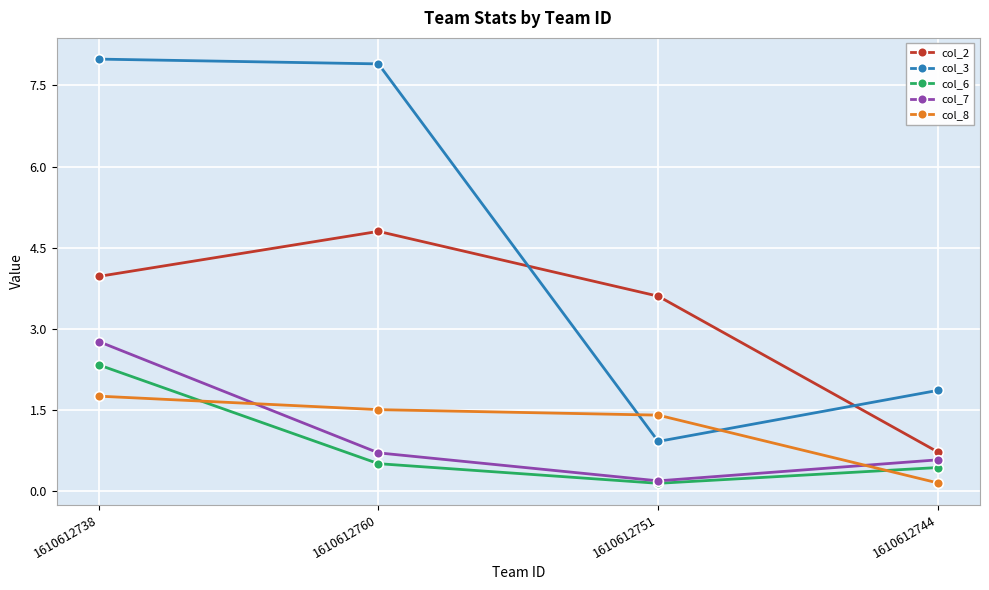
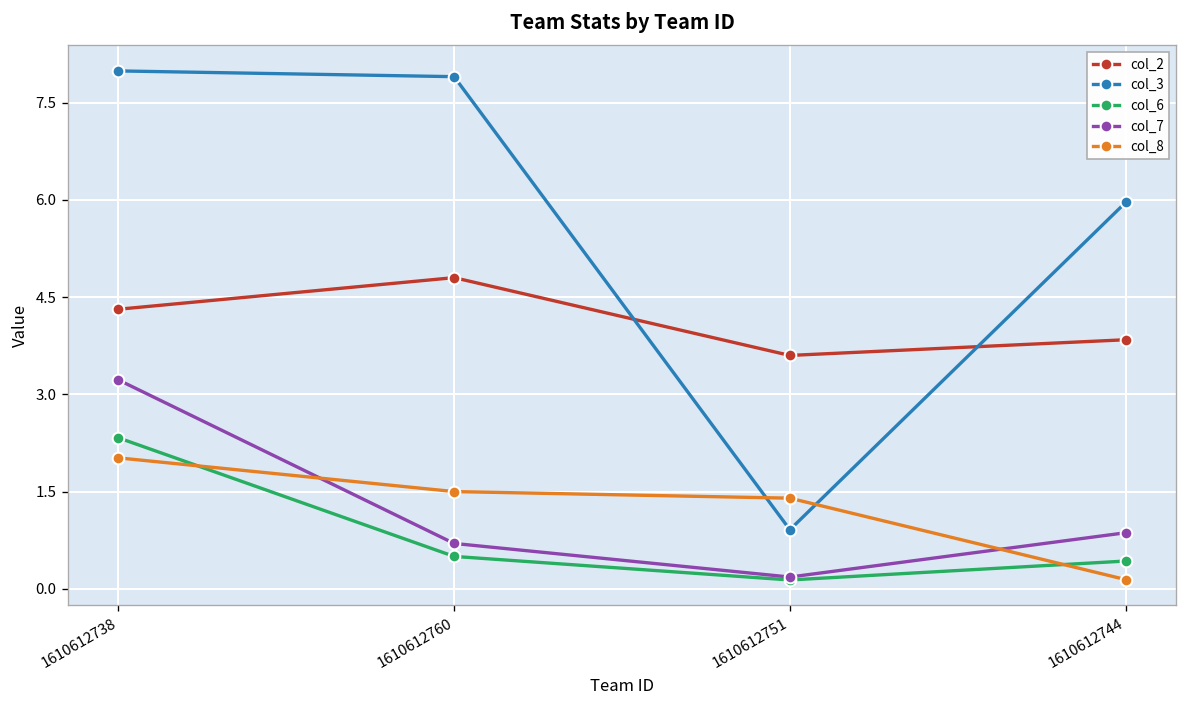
  {
    "col_2": {
-     "1610612738": 4.0,
+     "1610612738": 4.3,
      "1610612760": 4.8,
      "1610612751": 3.6,
-     "1610612744": 0.7
+     "1610612744": 3.8
    },
    "col_3": {
      "1610612738": 8.0,
      "1610612760": 7.9,
      "1610612751": 0.9,
-     "1610612744": 1.9
+     "1610612744": 6.0
    },
    "col_6": {
      "1610612738": 2.3,
      "1610612760": 0.5,
      "1610612744": 0.4
    },
    "col_7": {
-     "1610612738": 2.8,
+     "1610612738": 3.2,
      "1610612760": 0.7,
-     "1610612744": 0.6
+     "1610612744": 0.9
    },
    "col_8": {
-     "1610612738": 1.8,
+     "1610612738": 2.0,
      "1610612760": 1.5,
      "1610612751": 1.4,
      "1610612744": 0.1
    }
  }
